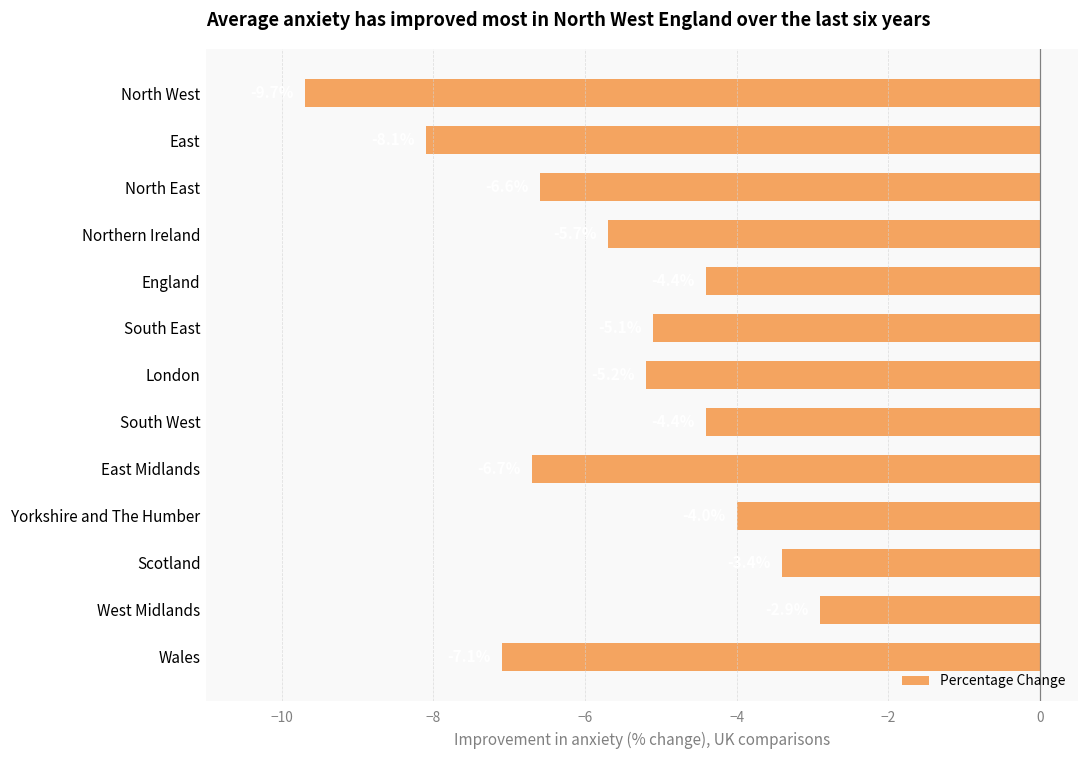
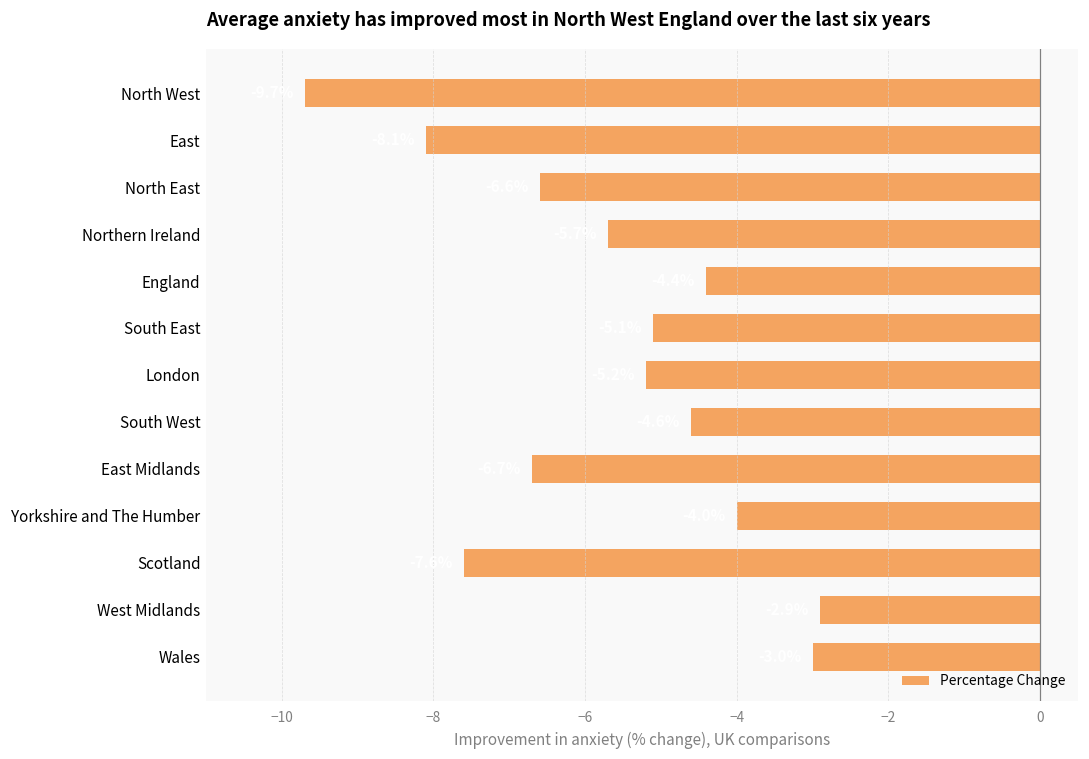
  {
    "North West": -9.7,
    "East": -8.1,
    "North East": -6.6,
    "Northern Ireland": -5.7,
    "England": -4.4,
    "South East": -5.1,
    "London": -5.2,
-   "South West": -4.4,
+   "South West": -4.6,
    "East Midlands": -6.7,
    "Yorkshire and The Humber": -4.0,
-   "Scotland": -3.4,
+   "Scotland": -7.6,
    "West Midlands": -2.9,
-   "Wales": -7.1
+   "Wales": -3.0
  }
